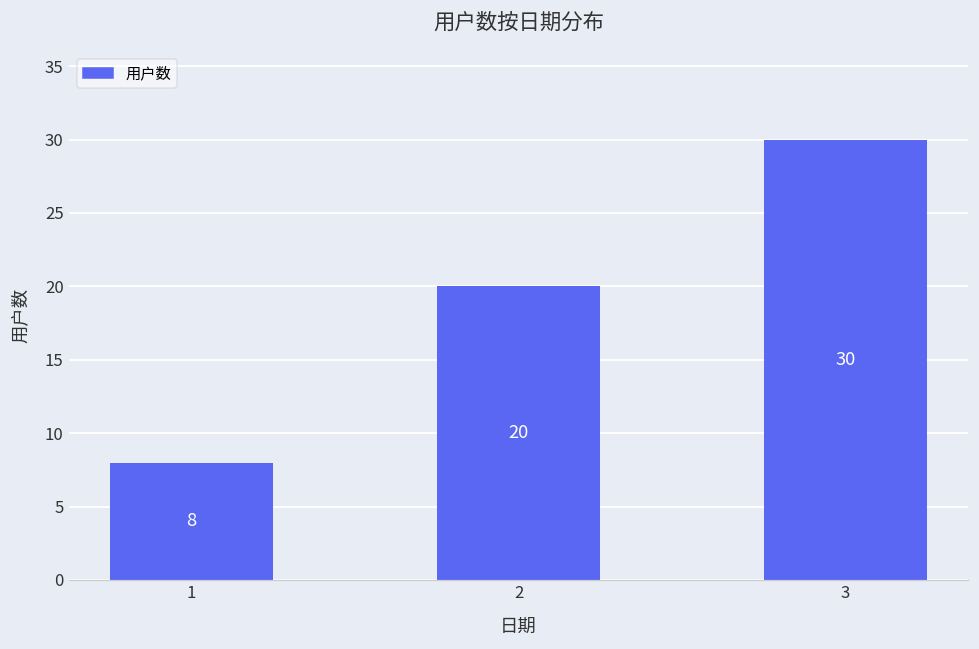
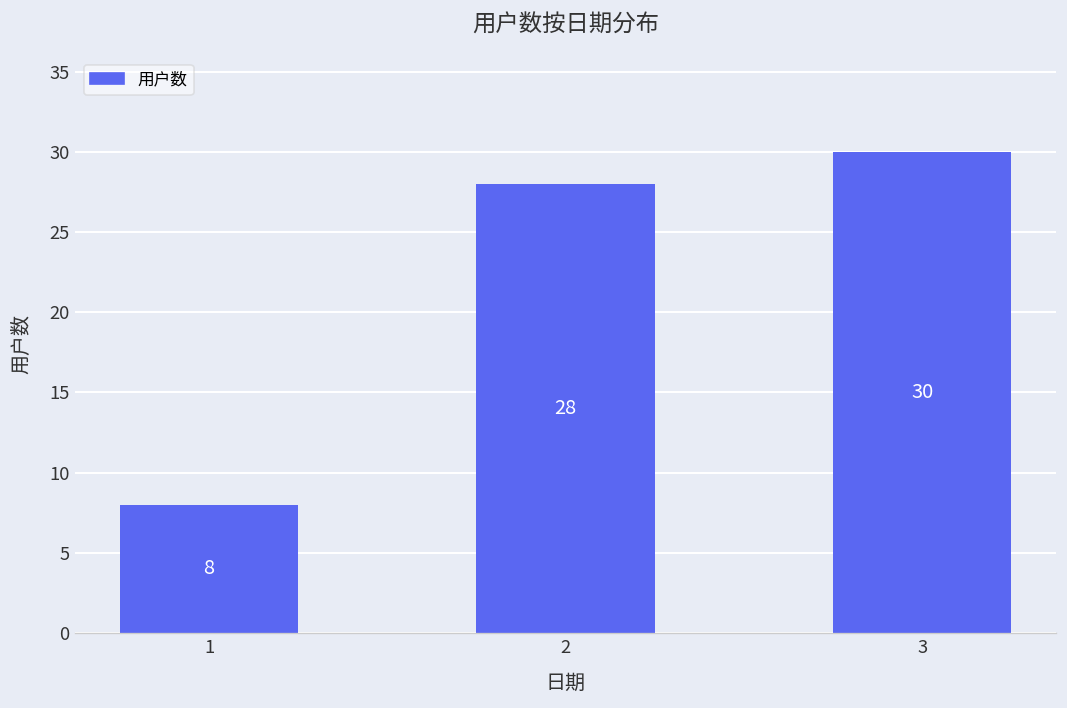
  {
    "1": 8,
-   "2": 20,
+   "2": 28,
    "3": 30
  }
